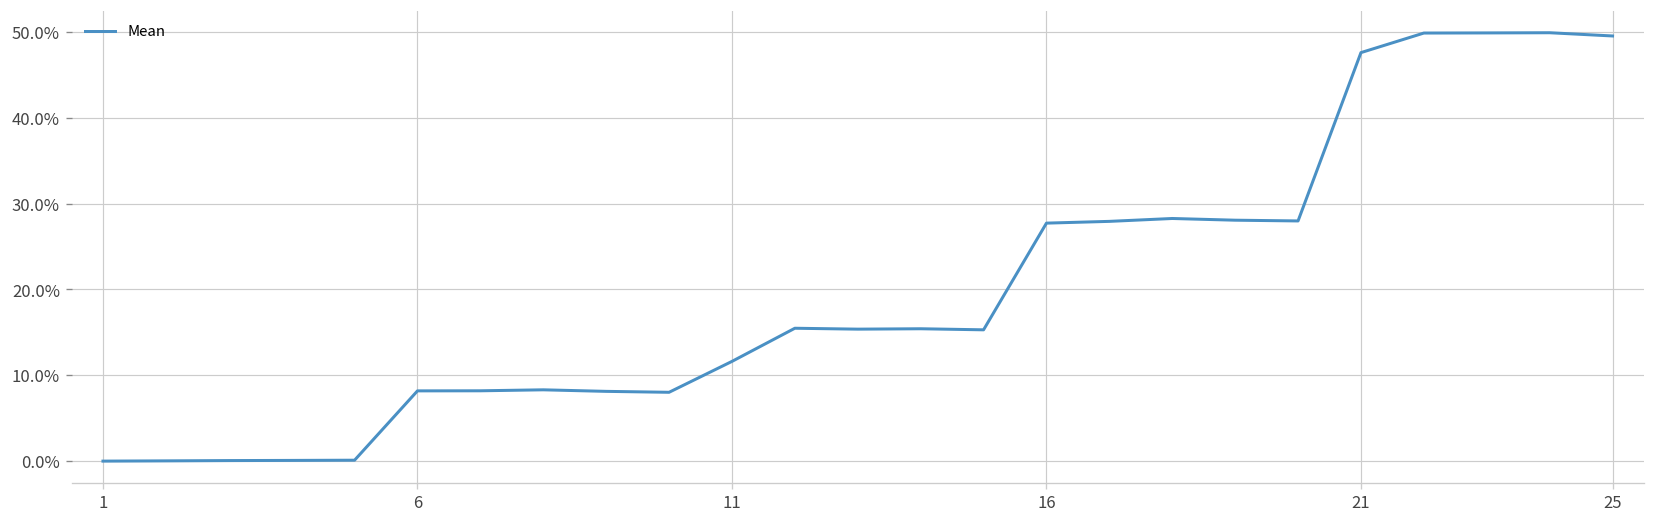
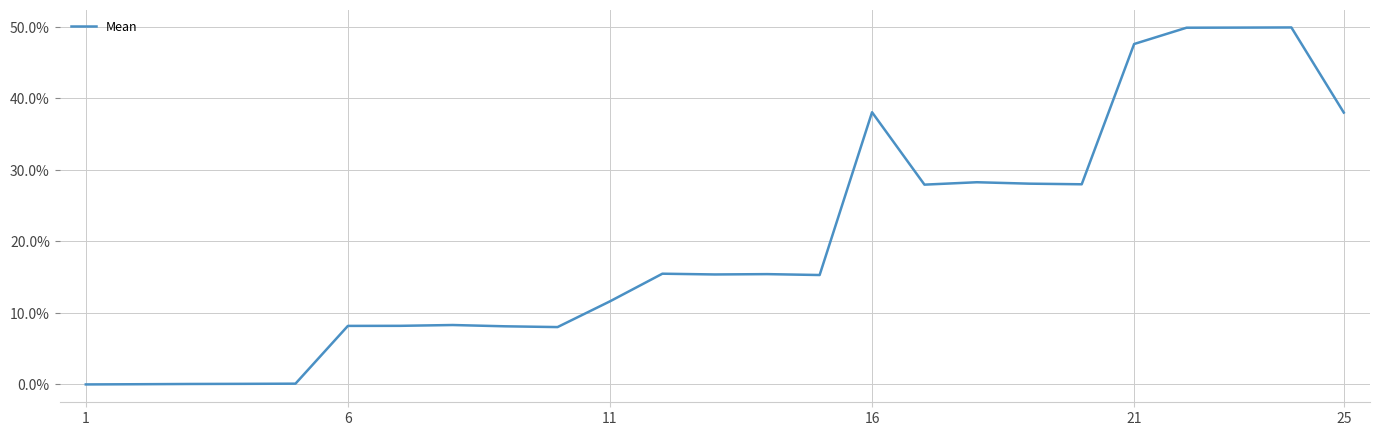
  {
    "1": "0%",
    "6": "8%",
    "11": "12%",
-   "16": "28%",
+   "16": "38%",
    "21": "48%",
-   "25": "50%"
+   "25": "38%"
  }
